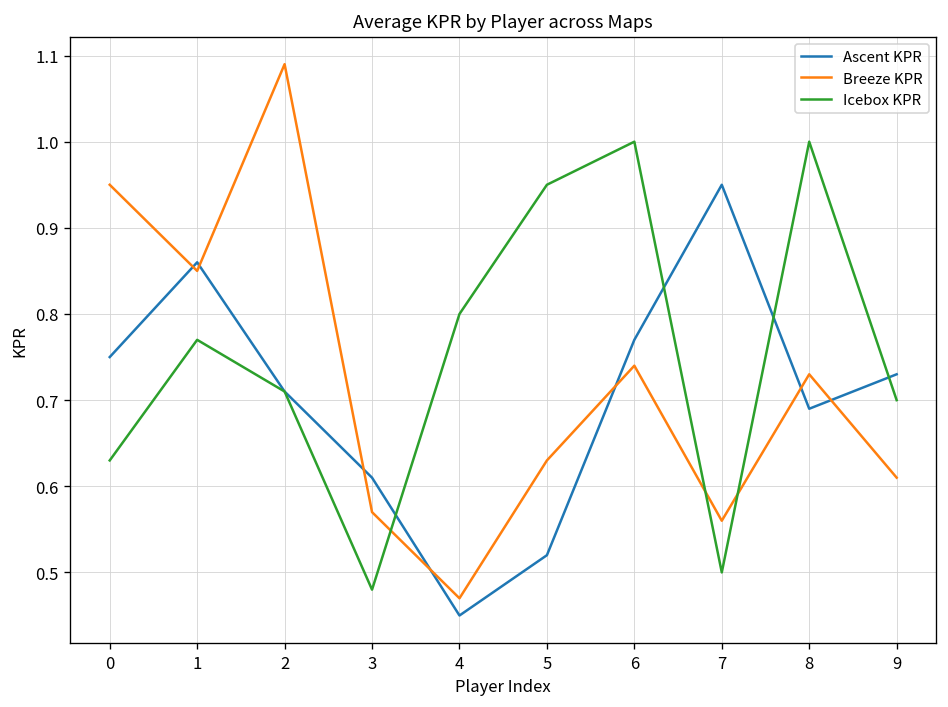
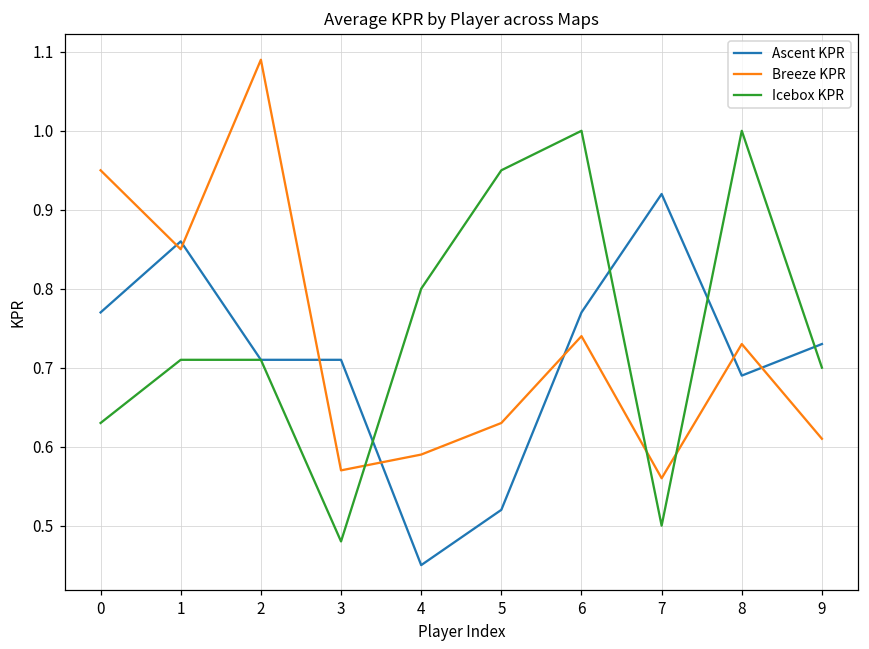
  {
    "Ascent KPR": {
-     "0": 0.75,
+     "0": 0.77,
      "1": 0.86,
-     "3": 0.61,
+     "3": 0.71,
      "4": 0.45,
      "5": 0.52,
      "6": 0.77,
-     "7": 0.95,
+     "7": 0.92,
      "8": 0.69,
      "9": 0.73
    },
    "Breeze KPR": {
      "0": 0.95,
      "1": 0.85,
      "2": 1.09,
      "3": 0.57,
-     "4": 0.47,
+     "4": 0.59,
      "5": 0.63,
      "6": 0.74,
      "7": 0.56,
      "8": 0.73,
      "9": 0.61
    },
    "Icebox KPR": {
      "0": 0.63,
-     "1": 0.77,
+     "1": 0.71,
      "3": 0.48,
      "4": 0.80,
      "5": 0.95,
      "6": 1.00,
      "7": 0.50,
      "8": 1.00,
      "9": 0.70
    }
  }
